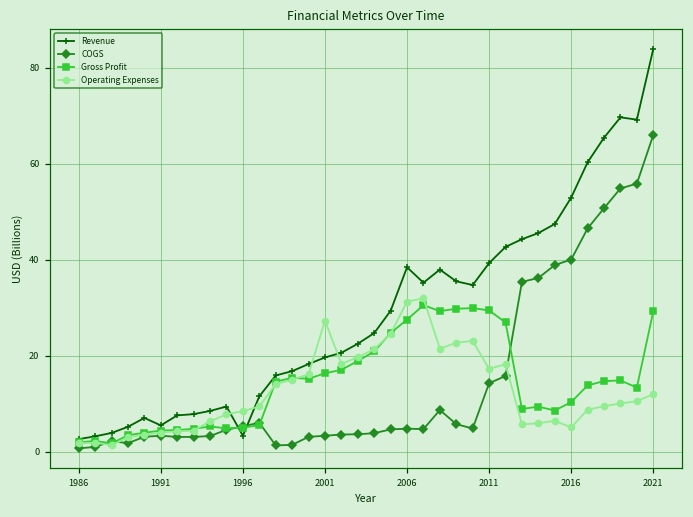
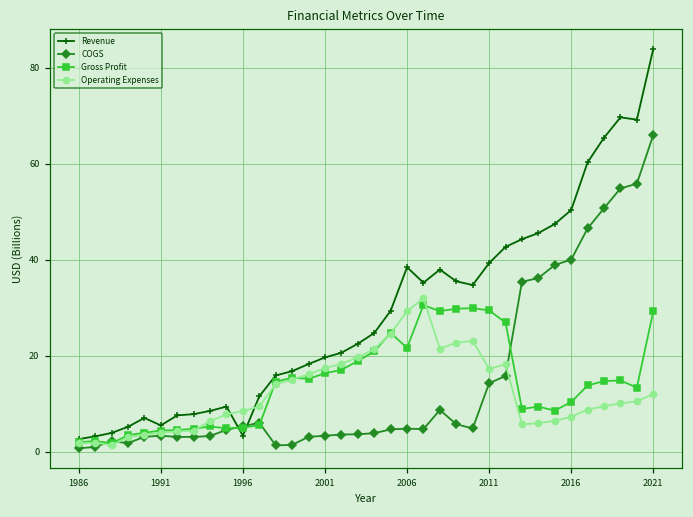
  {
    "Revenue": {
      "1986": 3,
      "1991": 5,
      "1996": 3,
      "2001": 20,
      "2006": 38,
      "2011": 39,
-     "2016": 53,
+     "2016": 50,
      "2021": 84
    },
    "COGS": {
      "1986": 1,
      "1991": 3,
      "2001": 3,
      "2006": 5,
      "2011": 14,
      "2016": 40,
      "2021": 66
    },
    "Gross Profit": {
      "2001": 16,
-     "2006": 28,
+     "2006": 22,
      "2011": 29,
      "2016": 10,
      "2021": 29
    },
    "Operating Expenses": {
      "1996": 8,
-     "2001": 27,
-     "2006": 31,
+     "2001": 17,
+     "2006": 29,
      "2011": 17,
-     "2016": 5,
+     "2016": 7,
      "2021": 12
    }
  }
